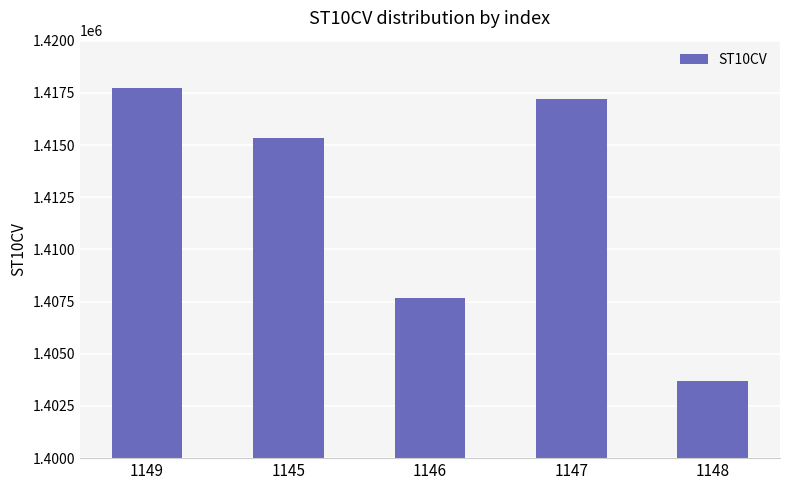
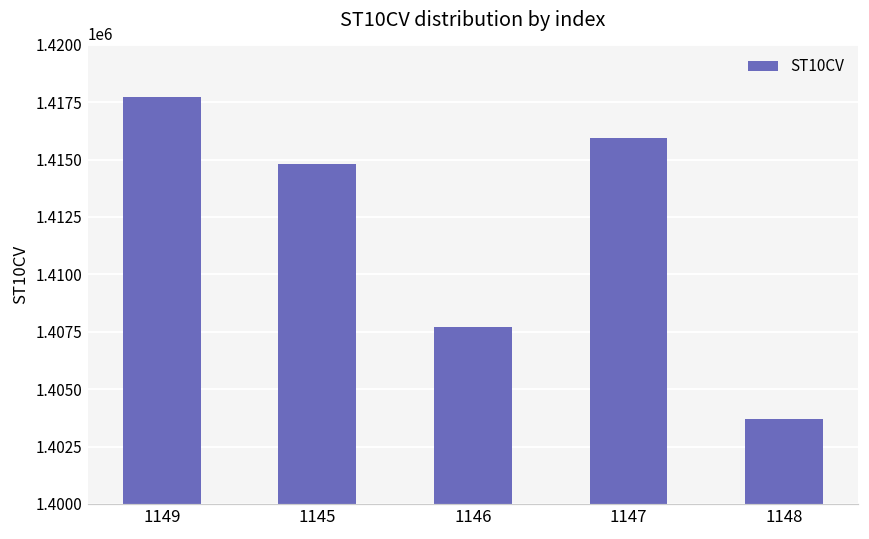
  {
    "1149": 1417700,
-   "1145": 1415300,
+   "1145": 1414800,
    "1146": 1407700,
-   "1147": 1417200,
+   "1147": 1415900,
    "1148": 1403700
  }
